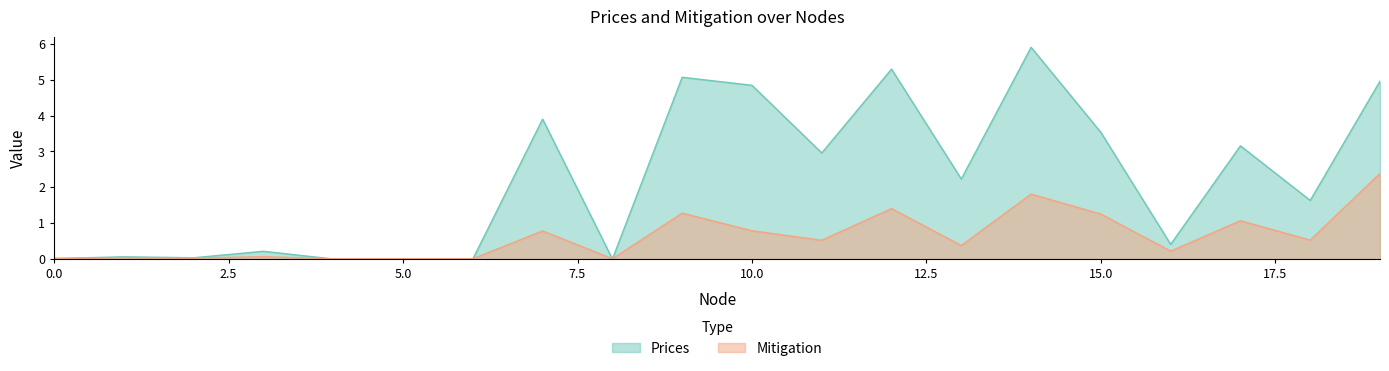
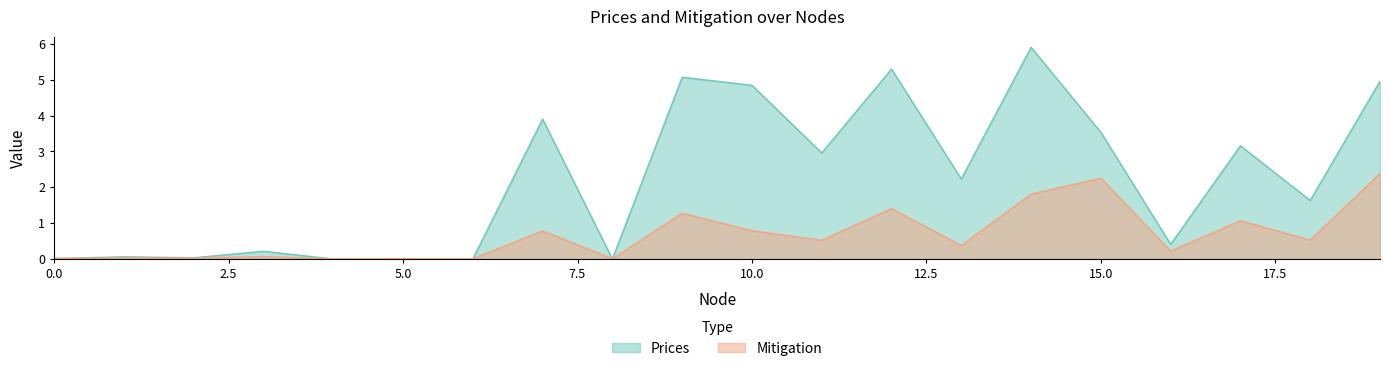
  {
    "Prices": {
      "10.0": 4.8,
      "15.0": 3.5
    },
    "Mitigation": {
      "10.0": 0.8,
-     "15.0": 1.3
+     "15.0": 2.3
    }
  }
